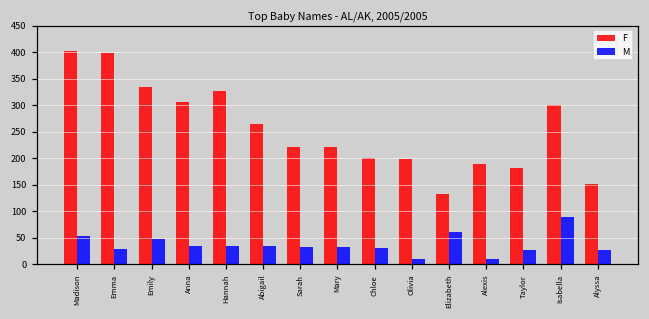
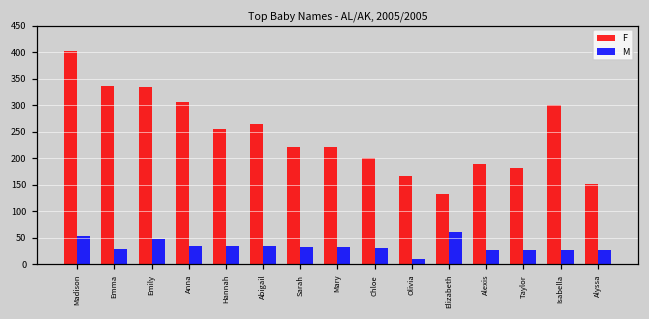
  {
    "F": {
      "Madison": 400,
-     "Emma": 400,
+     "Emma": 340,
      "Emily": 330,
      "Anna": 310,
-     "Hannah": 330,
+     "Hannah": 260,
      "Abigail": 260,
      "Sarah": 220,
      "Mary": 220,
      "Chloe": 200,
-     "Olivia": 200,
+     "Olivia": 170,
      "Elizabeth": 130,
      "Alexis": 190,
      "Taylor": 180,
      "Isabella": 300,
      "Alyssa": 150
    },
    "M": {
      "Madison": 50,
      "Emma": 30,
      "Emily": 50,
      "Anna": 40,
      "Hannah": 40,
      "Abigail": 30,
      "Sarah": 30,
      "Mary": 30,
      "Chloe": 30,
      "Olivia": 10,
      "Elizabeth": 60,
-     "Alexis": 10,
+     "Alexis": 30,
      "Taylor": 30,
-     "Isabella": 90,
+     "Isabella": 30,
      "Alyssa": 30
    }
  }
